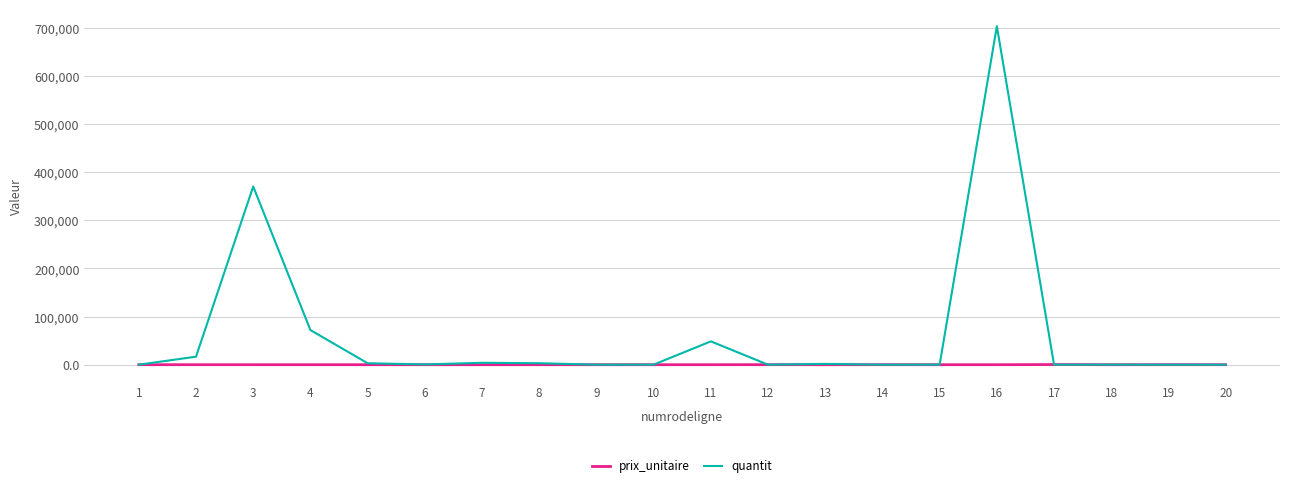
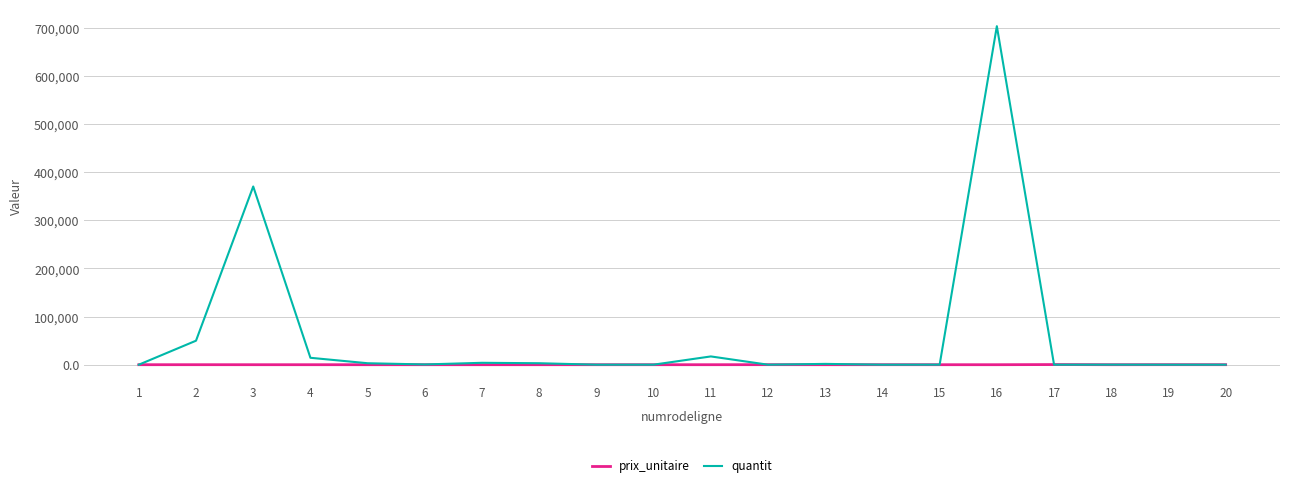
  {
    "prix_unitaire": {
      "2": "0",
      "3": "0",
      "4": "0",
      "11": "0",
      "16": "0"
    },
    "quantit": {
-     "2": "20,000",
+     "2": "50,000",
      "3": "370,000",
-     "4": "70,000",
-     "11": "50,000",
+     "4": "10,000",
+     "11": "20,000",
      "16": "700,000"
    }
  }
